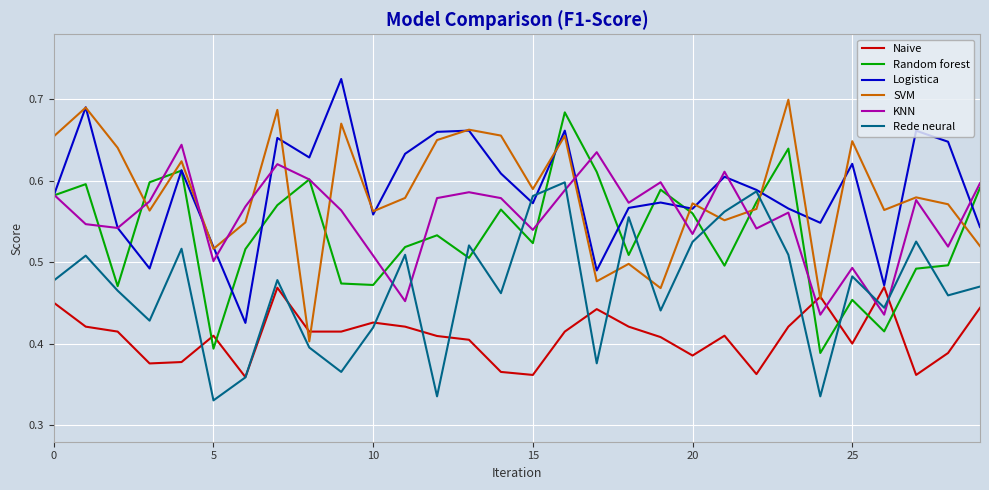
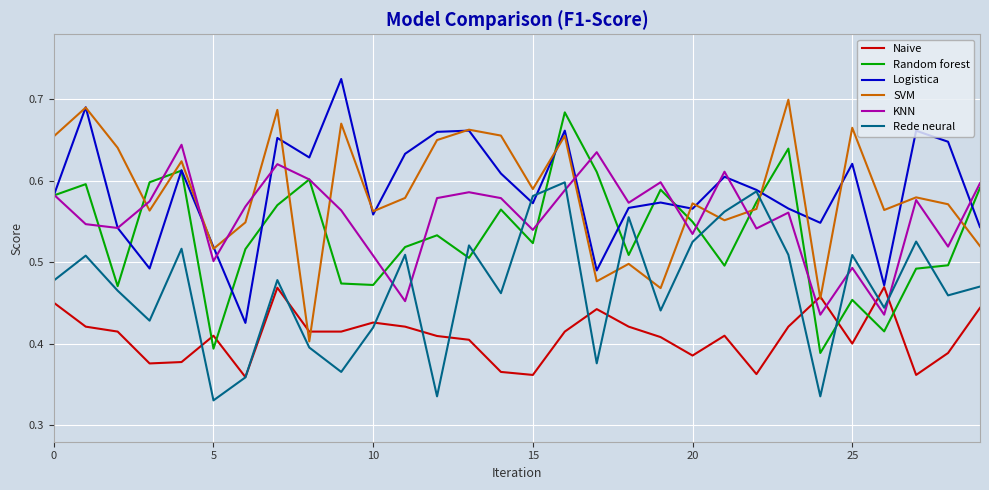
  {
    "Naive": {
      "0": 0.45,
      "5": 0.41,
      "10": 0.43,
      "15": 0.36,
      "20": 0.39,
      "25": 0.40
    },
    "Random forest": {
      "5": 0.39,
      "10": 0.47,
      "15": 0.52,
-     "20": 0.56,
+     "20": 0.55,
      "25": 0.45
    },
    "Logistica": {
      "10": 0.56,
      "15": 0.57,
      "20": 0.57,
      "25": 0.62
    },
    "SVM": {
      "0": 0.65,
      "10": 0.56,
      "15": 0.59,
      "20": 0.57,
-     "25": 0.65
+     "25": 0.67
    },
    "KNN": {
      "5": 0.50,
      "10": 0.51,
      "15": 0.54,
      "20": 0.53,
      "25": 0.49
    },
    "Rede neural": {
      "0": 0.48,
      "5": 0.33,
      "10": 0.42,
      "15": 0.58,
      "20": 0.53,
-     "25": 0.48
+     "25": 0.51
    }
  }
